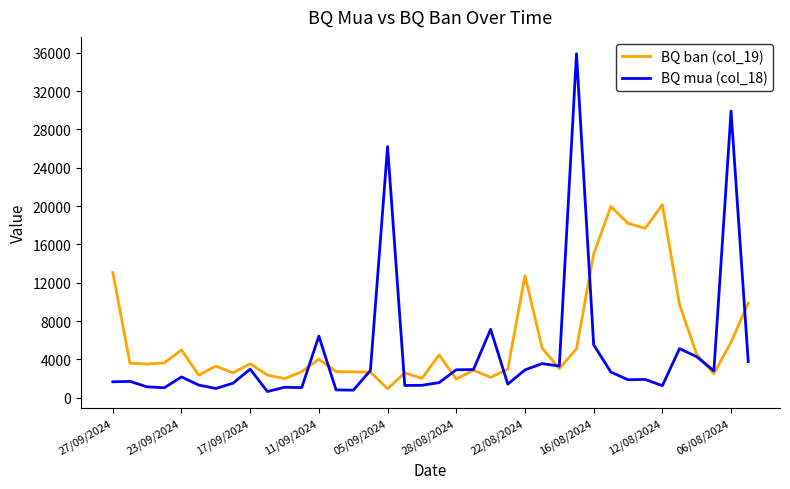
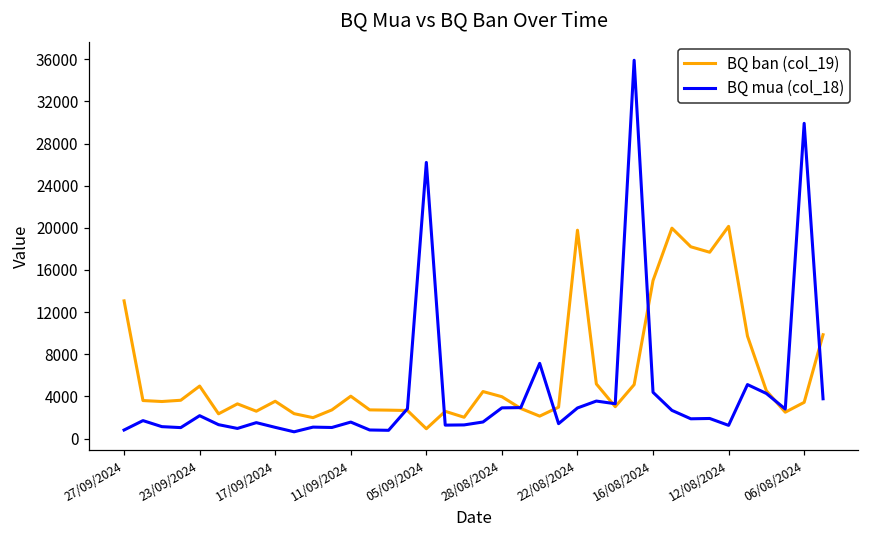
  {
    "BQ ban (col_19)": {
      "27/09/2024": 13000,
      "23/09/2024": 5000,
      "17/09/2024": 4000,
      "11/09/2024": 4000,
      "05/09/2024": 1000,
-     "28/08/2024": 2000,
-     "22/08/2024": 13000,
+     "28/08/2024": 4000,
+     "22/08/2024": 20000,
      "16/08/2024": 15000,
      "12/08/2024": 20000,
-     "06/08/2024": 6000
+     "06/08/2024": 3000
    },
    "BQ mua (col_18)": {
-     "27/09/2024": 2000,
+     "27/09/2024": 1000,
      "23/09/2024": 2000,
-     "17/09/2024": 3000,
-     "11/09/2024": 6000,
+     "17/09/2024": 1000,
+     "11/09/2024": 2000,
      "05/09/2024": 26000,
      "28/08/2024": 3000,
      "22/08/2024": 3000,
-     "16/08/2024": 6000,
+     "16/08/2024": 4000,
      "12/08/2024": 1000,
      "06/08/2024": 30000
    }
  }
